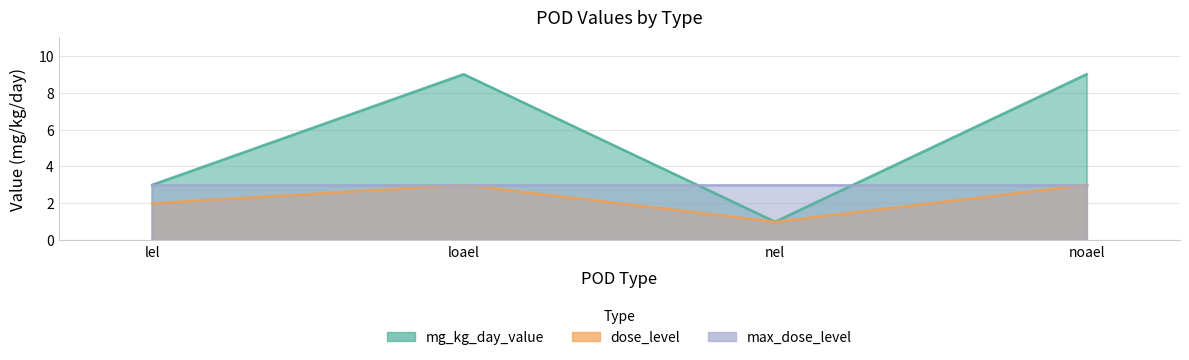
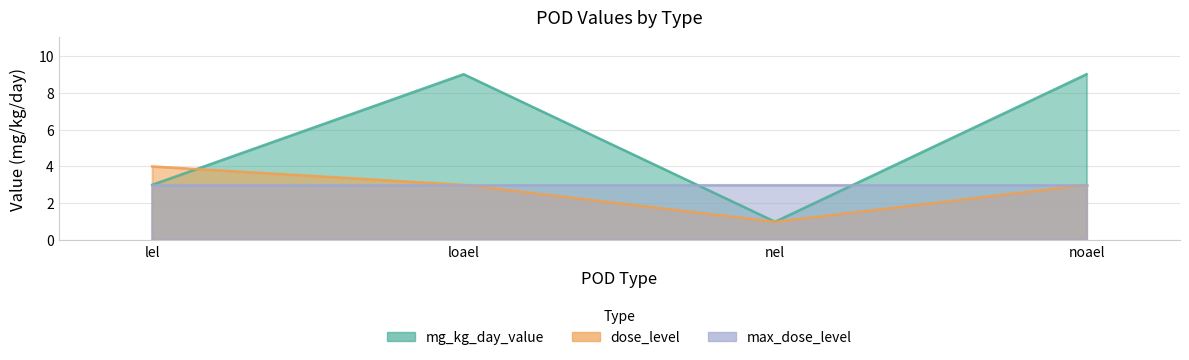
  {
    "mg_kg_day_value": {
      "loael": 9,
      "noael": 9
    },
    "dose_level": {
-     "lel": 2
+     "lel": 4
    },
    "max_dose_level": {
      "nel": 3
    }
  }
